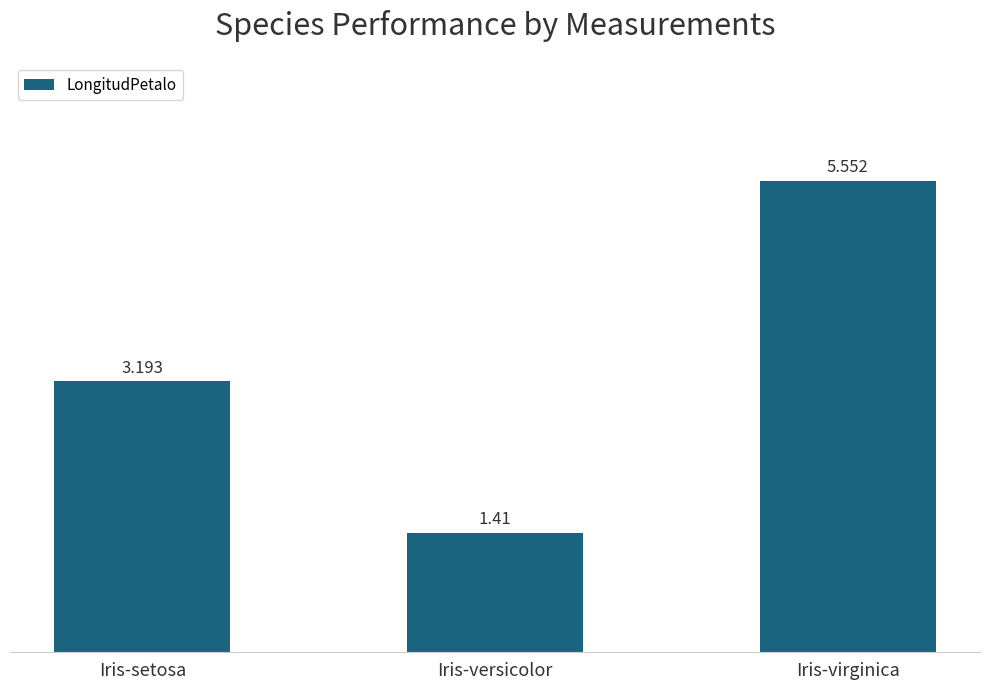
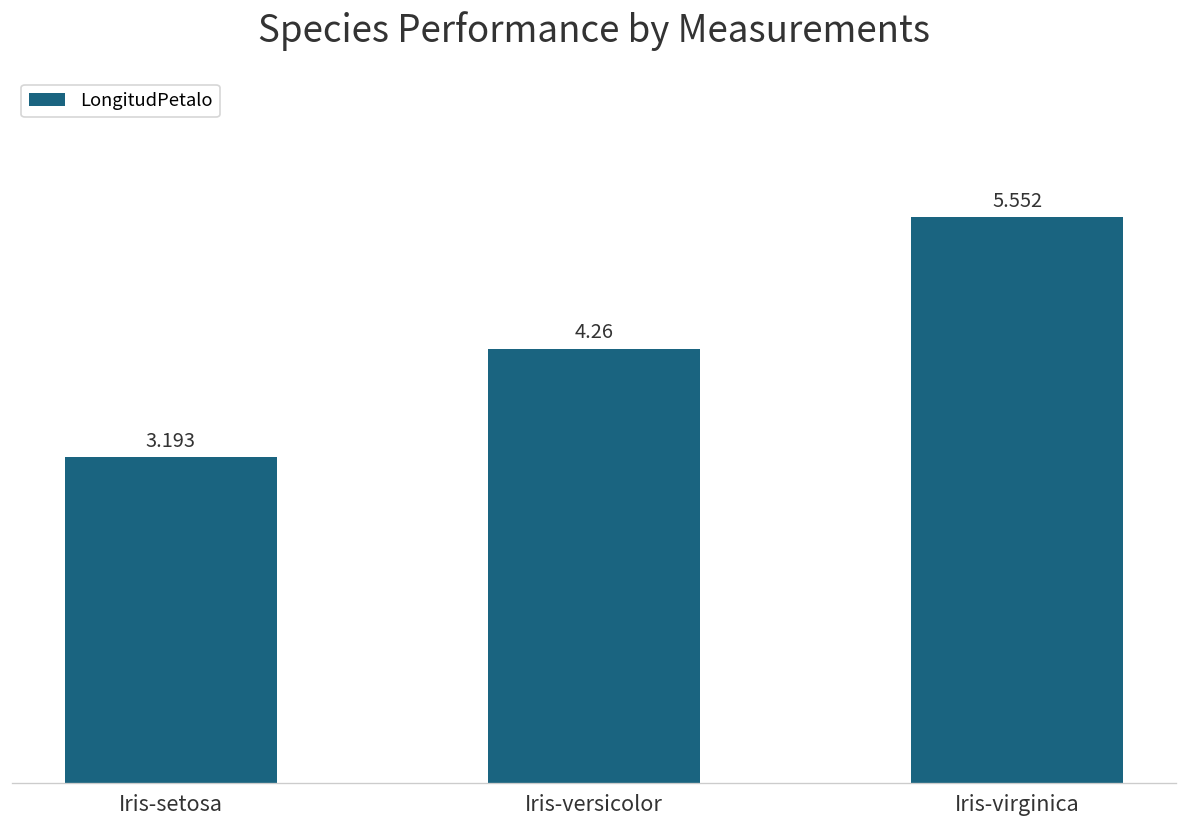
  {
    "Iris-setosa": 3.193,
-   "Iris-versicolor": 1.41,
+   "Iris-versicolor": 4.26,
    "Iris-virginica": 5.552
  }
